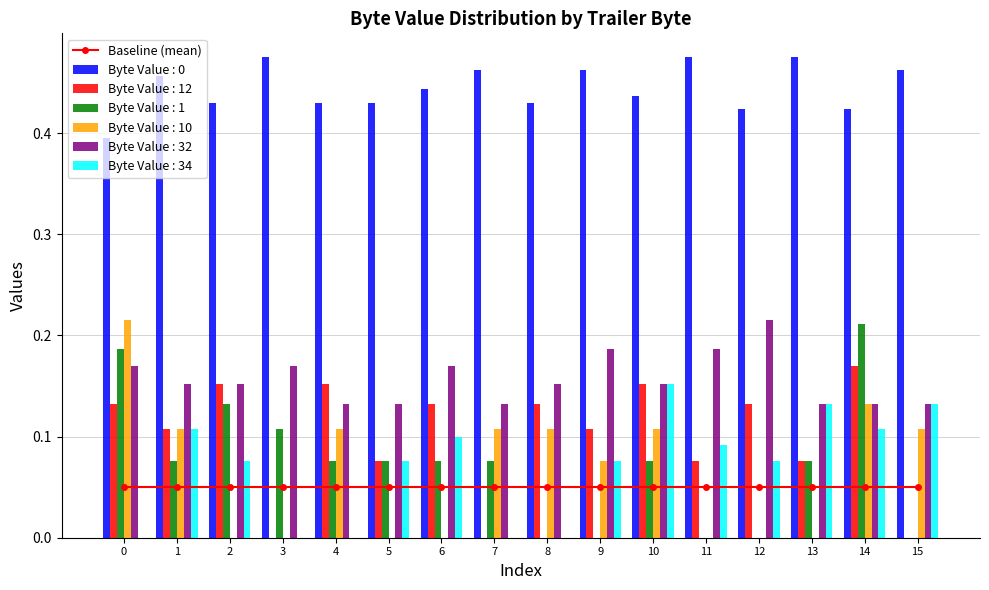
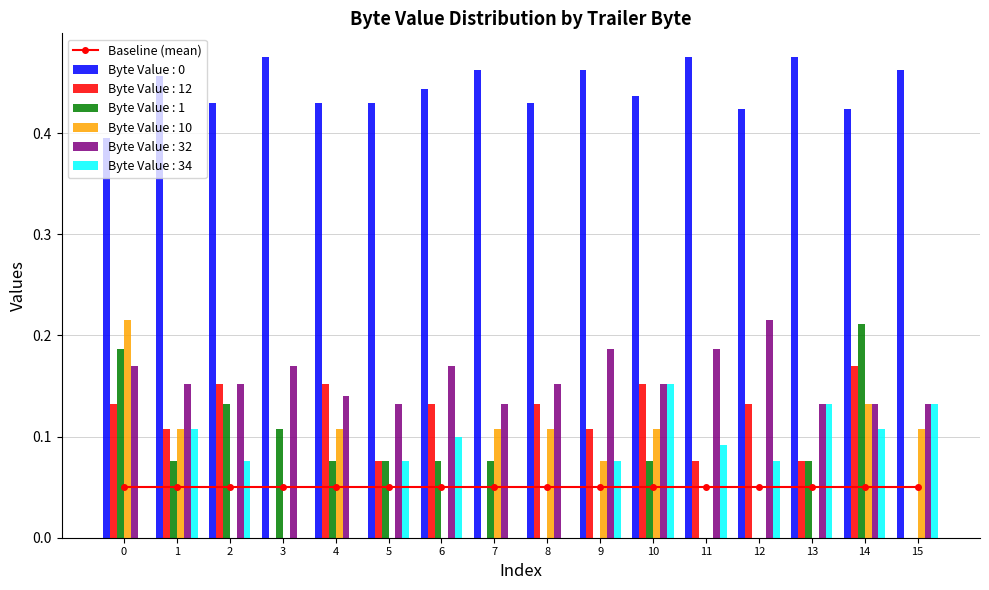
  {
    "Byte Value : 0": {
      "2": 0.430,
      "3": 0.475,
      "4": 0.430,
      "5": 0.430,
      "6": 0.443,
      "7": 0.462,
      "8": 0.430,
      "9": 0.462,
      "10": 0.437,
      "11": 0.475,
      "12": 0.423,
      "13": 0.475,
      "14": 0.423,
      "15": 0.462
    },
    "Byte Value : 1": {
      "0": 0.186,
      "1": 0.076,
      "2": 0.132,
      "3": 0.108,
      "4": 0.076,
      "5": 0.076,
      "6": 0.076,
      "7": 0.076,
      "8": 0.000,
      "9": 0.000,
      "10": 0.076,
      "11": 0.000,
      "12": 0.000,
      "13": 0.076,
      "14": 0.211,
      "15": 0.000
    },
    "Byte Value : 10": {
      "0": 0.215,
      "1": 0.108,
      "2": 0.000,
      "3": 0.000,
      "4": 0.108,
      "5": 0.000,
      "6": 0.000,
      "7": 0.108,
      "8": 0.108,
      "9": 0.076,
      "10": 0.108,
      "11": 0.000,
      "12": 0.000,
      "13": 0.000,
      "14": 0.132,
      "15": 0.108
    },
    "Byte Value : 32": {
      "0": 0.170,
      "1": 0.152,
      "2": 0.152,
      "3": 0.170,
-     "4": 0.132,
+     "4": 0.140,
      "5": 0.132,
      "6": 0.170,
      "7": 0.132,
      "8": 0.152,
      "9": 0.186,
      "10": 0.152,
      "11": 0.186,
      "12": 0.215,
      "13": 0.132,
      "14": 0.132,
      "15": 0.132
    },
    "Byte Value : 34": {
      "0": 0.000,
      "1": 0.108,
      "2": 0.076,
      "3": 0.000,
      "4": 0.000,
      "5": 0.076,
      "6": 0.100,
      "7": 0.000,
      "8": 0.000,
      "9": 0.076,
      "10": 0.152,
      "11": 0.092,
      "12": 0.076,
      "13": 0.132,
      "14": 0.108,
      "15": 0.132
    }
  }
